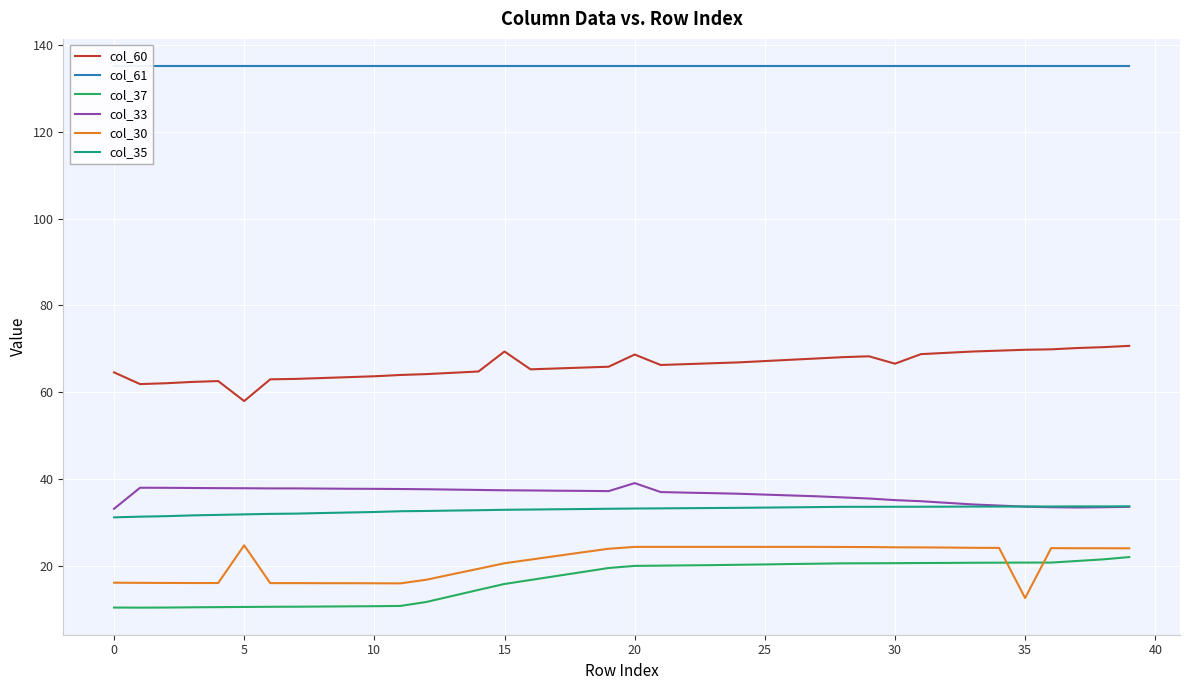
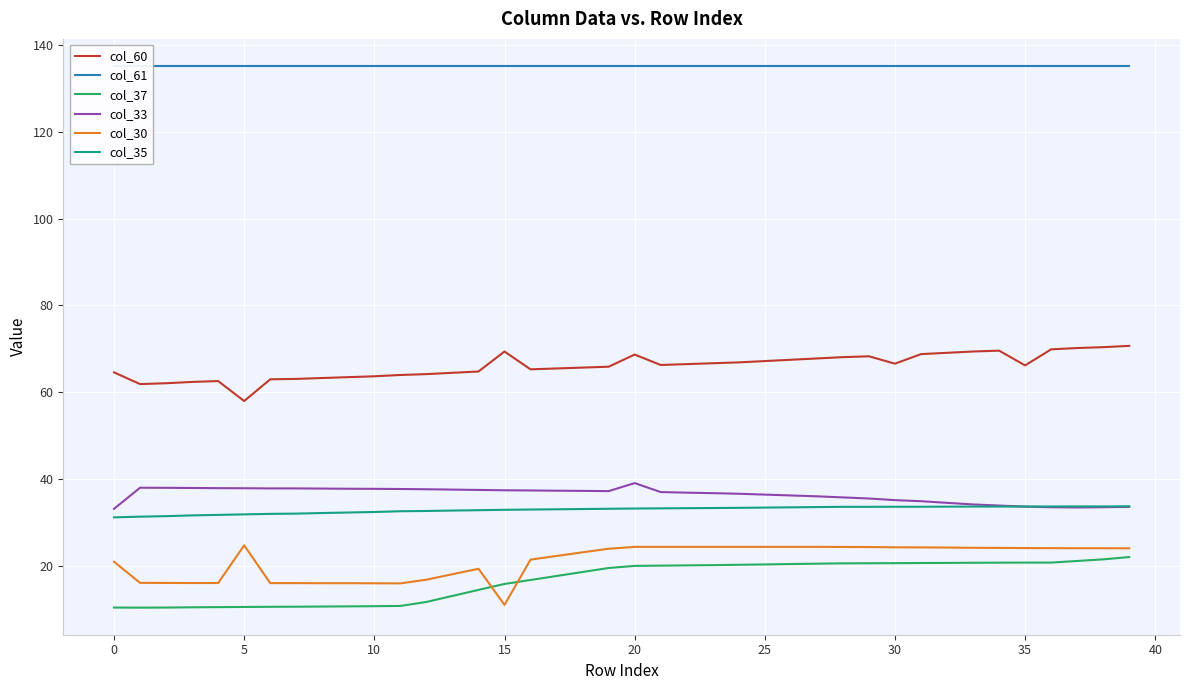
  {
    "col_60": {
      "0": 65,
      "5": 58,
      "10": 64,
      "15": 69,
      "20": 69,
      "25": 67,
      "30": 67,
-     "35": 70
+     "35": 66
    },
    "col_61": {
      "5": 135,
      "10": 135,
      "15": 135,
      "20": 135,
      "25": 135,
      "30": 135,
      "35": 135
    },
    "col_33": {
      "0": 33,
      "5": 38,
      "10": 38,
      "15": 37,
      "20": 39,
      "25": 36,
      "30": 35
    },
    "col_30": {
-     "0": 16,
+     "0": 21,
      "5": 25,
      "10": 16,
-     "15": 21,
+     "15": 11,
      "20": 24,
      "25": 24,
      "30": 24,
-     "35": 13
+     "35": 24
    }
  }
